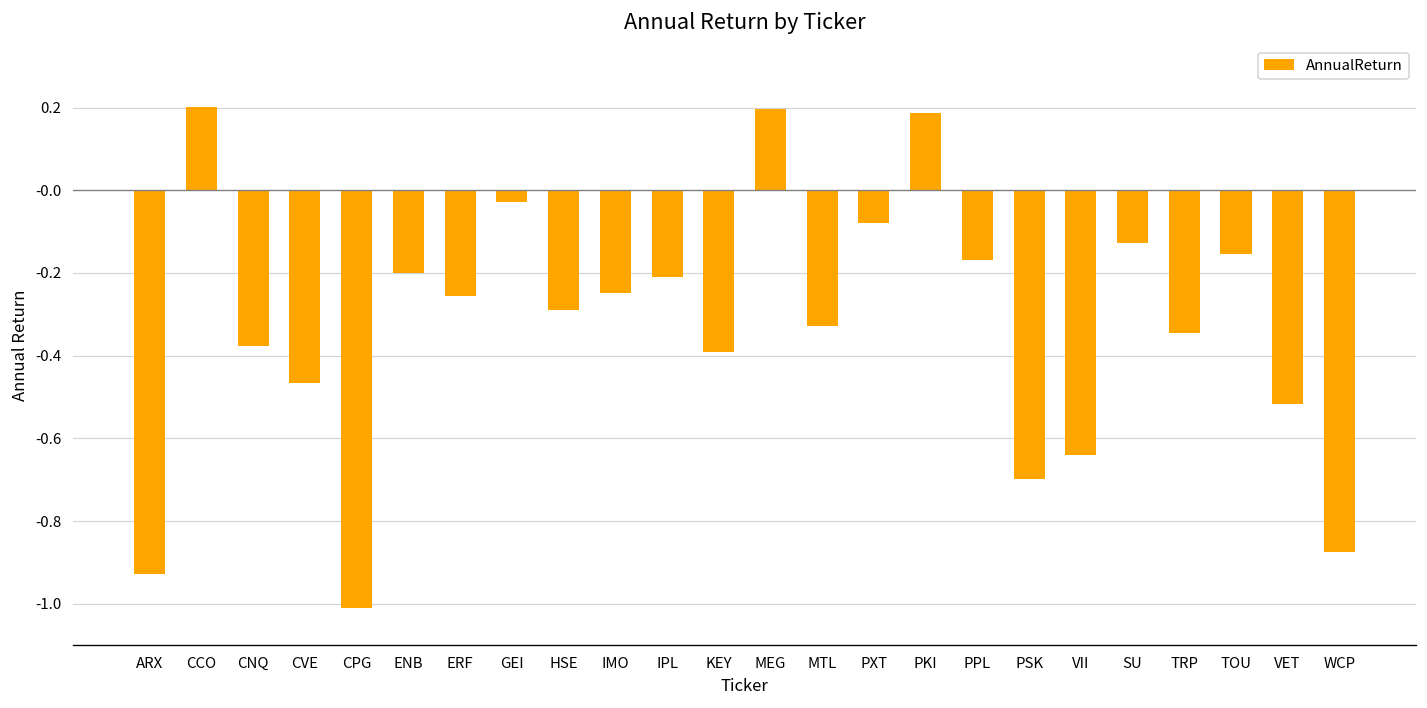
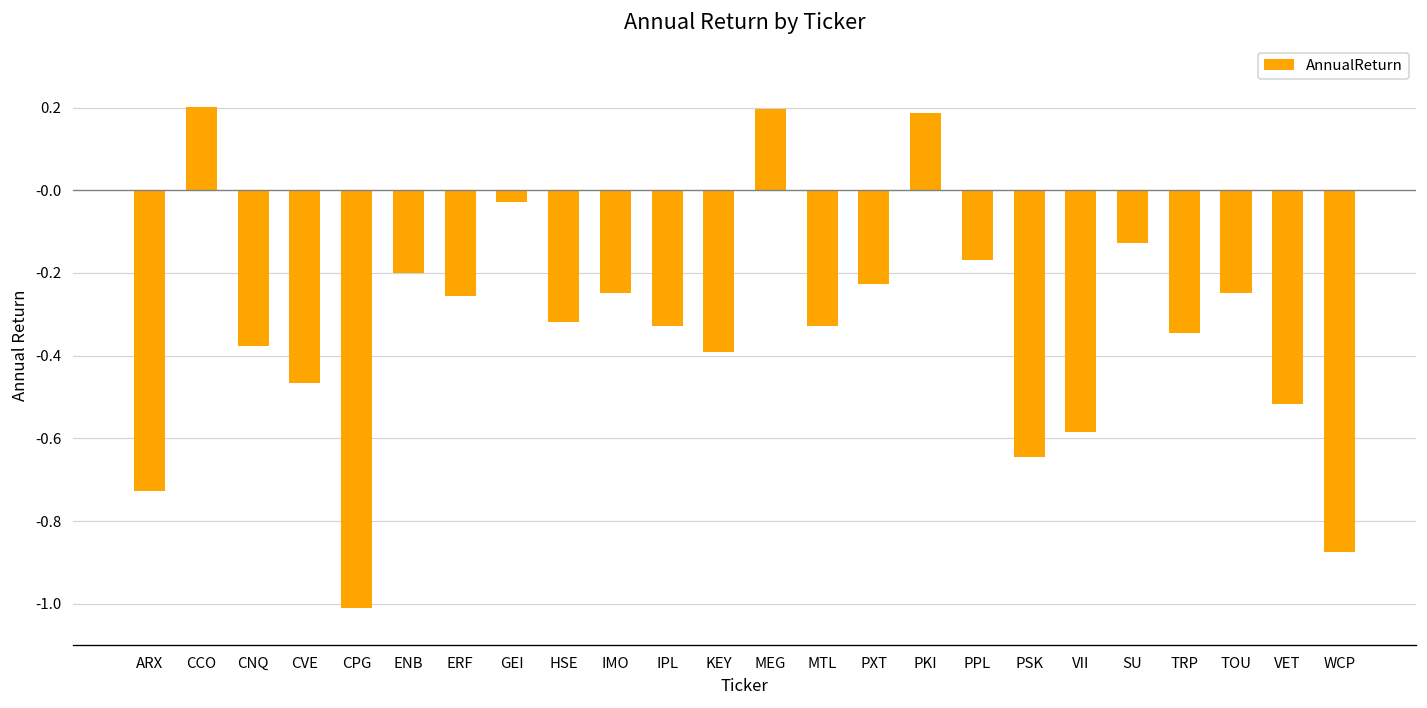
  {
-   "ARX": -0.93,
+   "ARX": -0.73,
    "CCO": 0.20,
    "CNQ": -0.38,
    "CVE": -0.47,
    "CPG": -1.01,
    "ENB": -0.20,
    "ERF": -0.26,
    "GEI": -0.03,
-   "HSE": -0.29,
+   "HSE": -0.32,
    "IMO": -0.25,
-   "IPL": -0.21,
+   "IPL": -0.33,
    "KEY": -0.39,
    "MEG": 0.20,
    "MTL": -0.33,
-   "PXT": -0.08,
+   "PXT": -0.23,
    "PKI": 0.19,
    "PPL": -0.17,
-   "PSK": -0.70,
-   "VII": -0.64,
+   "PSK": -0.65,
+   "VII": -0.59,
    "SU": -0.13,
    "TRP": -0.35,
-   "TOU": -0.15,
+   "TOU": -0.25,
    "VET": -0.52,
    "WCP": -0.88
  }
